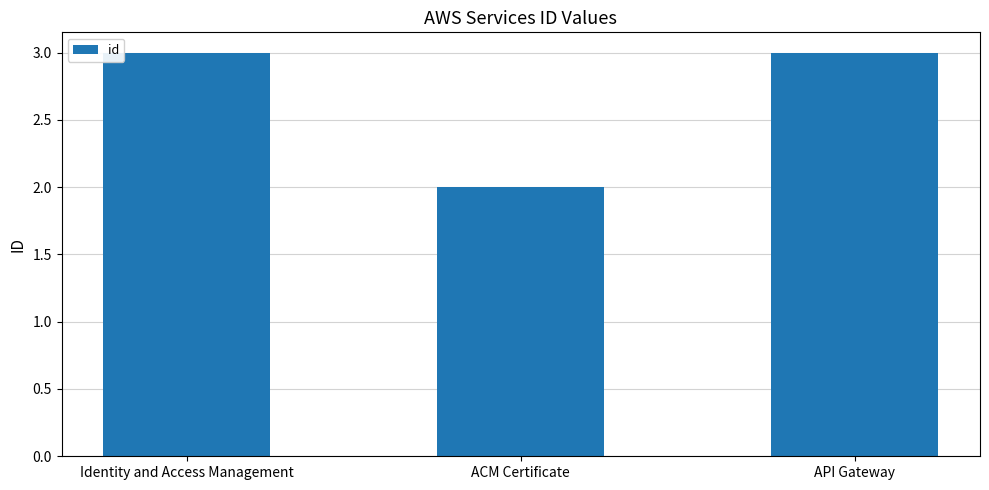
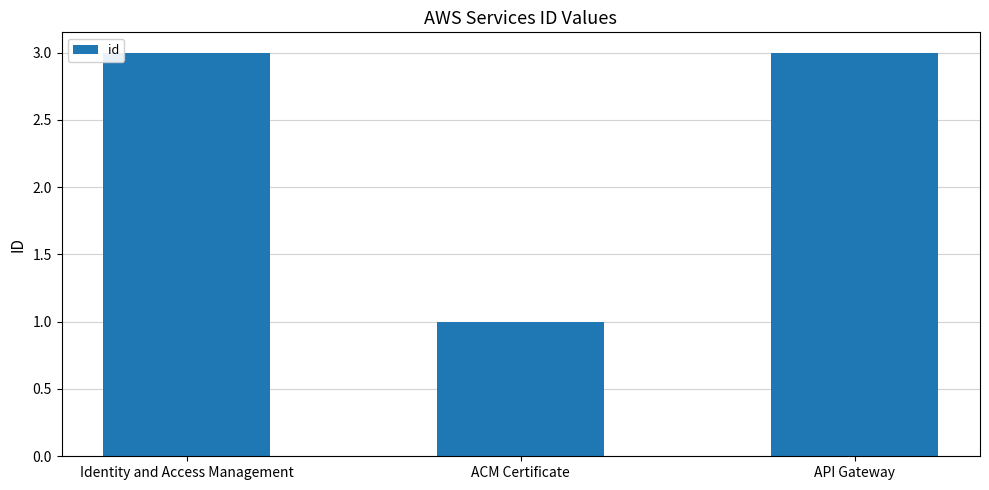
  {
    "Identity and Access Management": 3,
-   "ACM Certificate": 2,
+   "ACM Certificate": 1,
    "API Gateway": 3
  }
